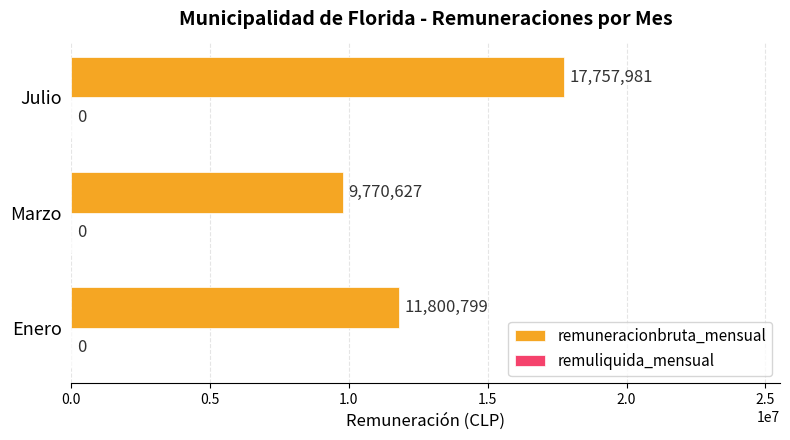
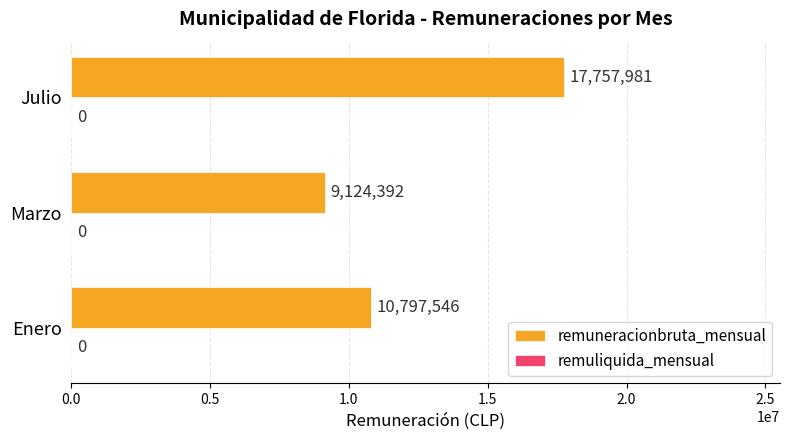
  {
    "remuneracionbruta_mensual": {
      "Julio": "17,757,981",
-     "Marzo": "9,770,627",
-     "Enero": "11,800,799"
+     "Marzo": "9,124,392",
+     "Enero": "10,797,546"
    },
    "remuliquida_mensual": {
      "Julio": "0",
      "Marzo": "0",
      "Enero": "0"
    }
  }
